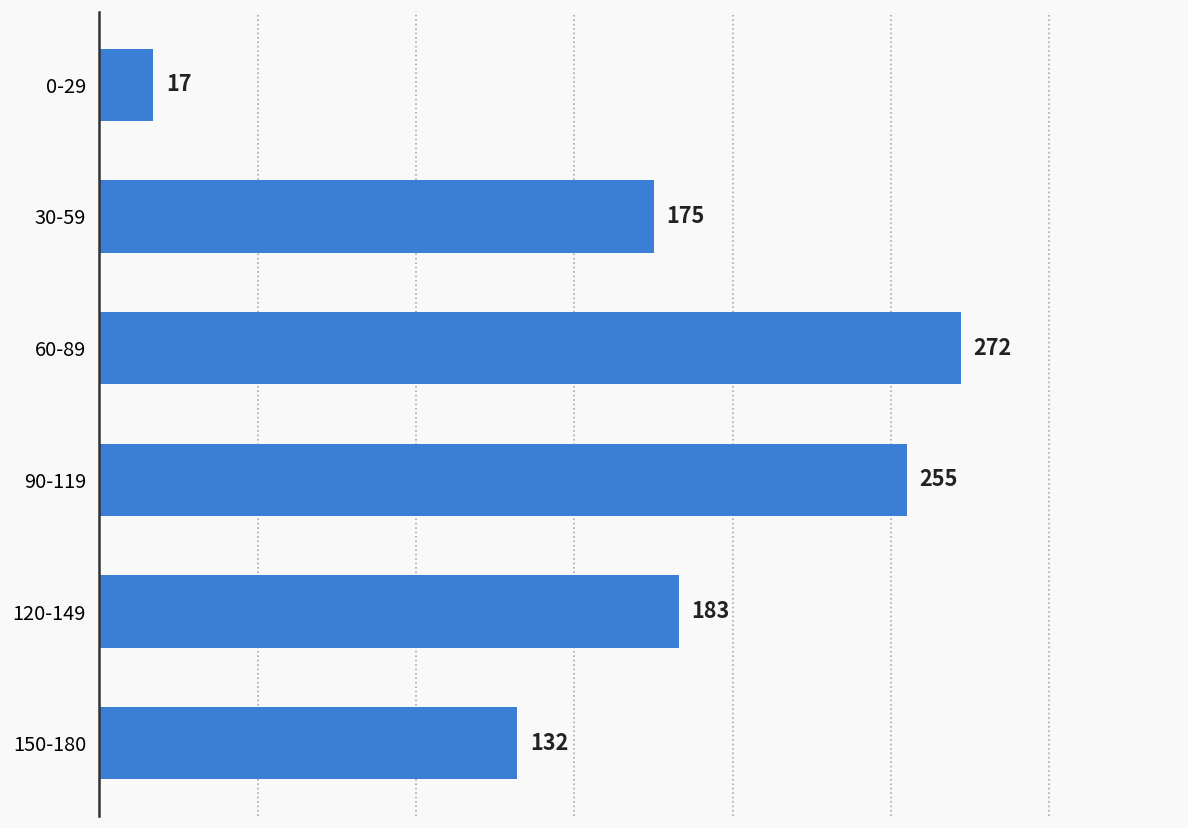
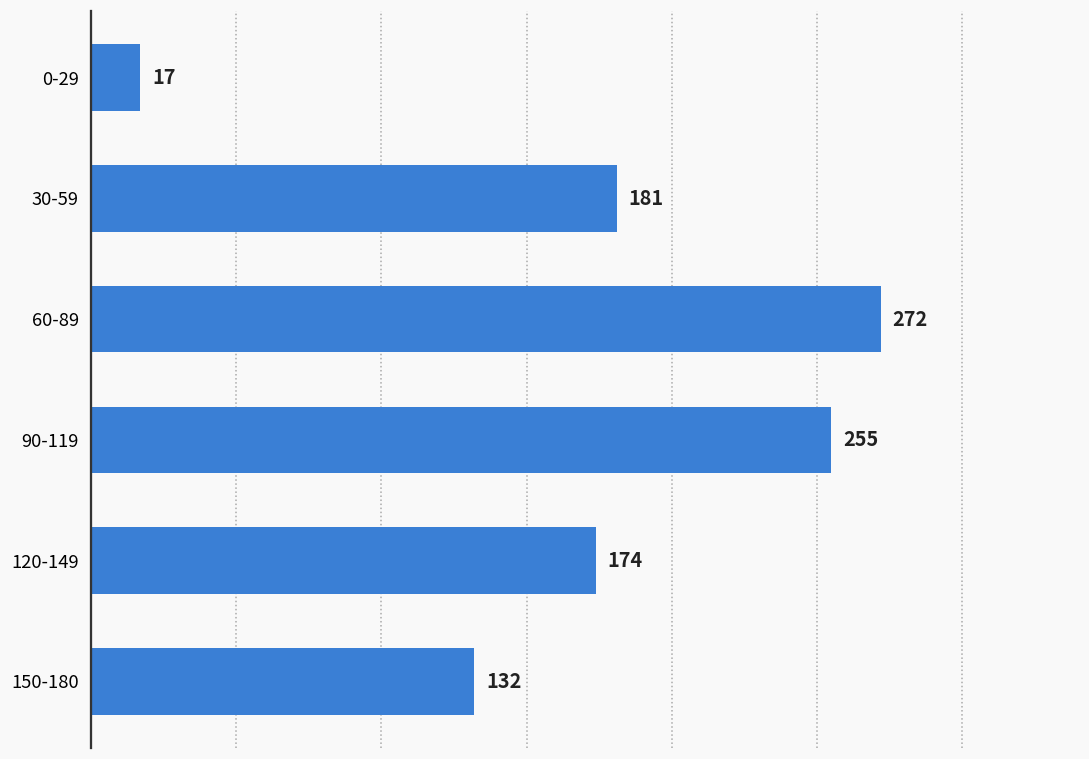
  {
    "0-29": 17,
-   "30-59": 175,
+   "30-59": 181,
    "60-89": 272,
    "90-119": 255,
-   "120-149": 183,
+   "120-149": 174,
    "150-180": 132
  }
